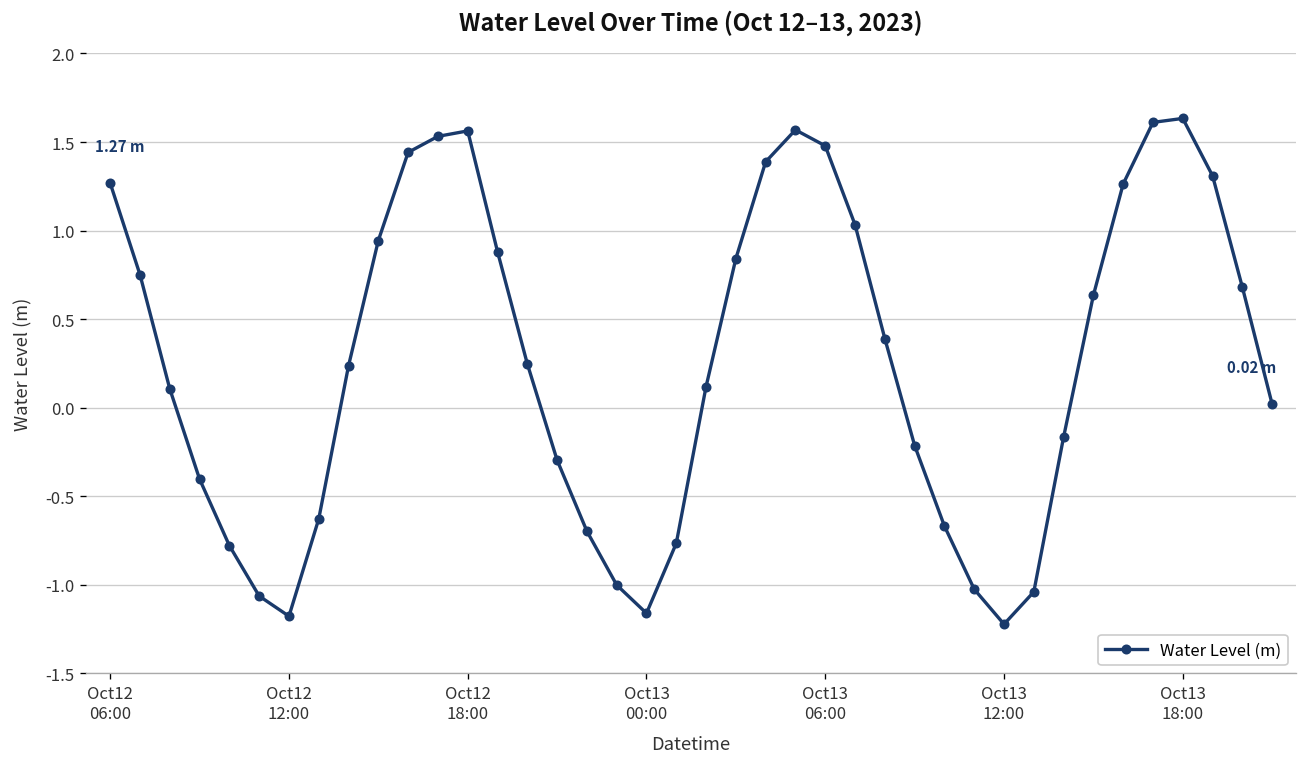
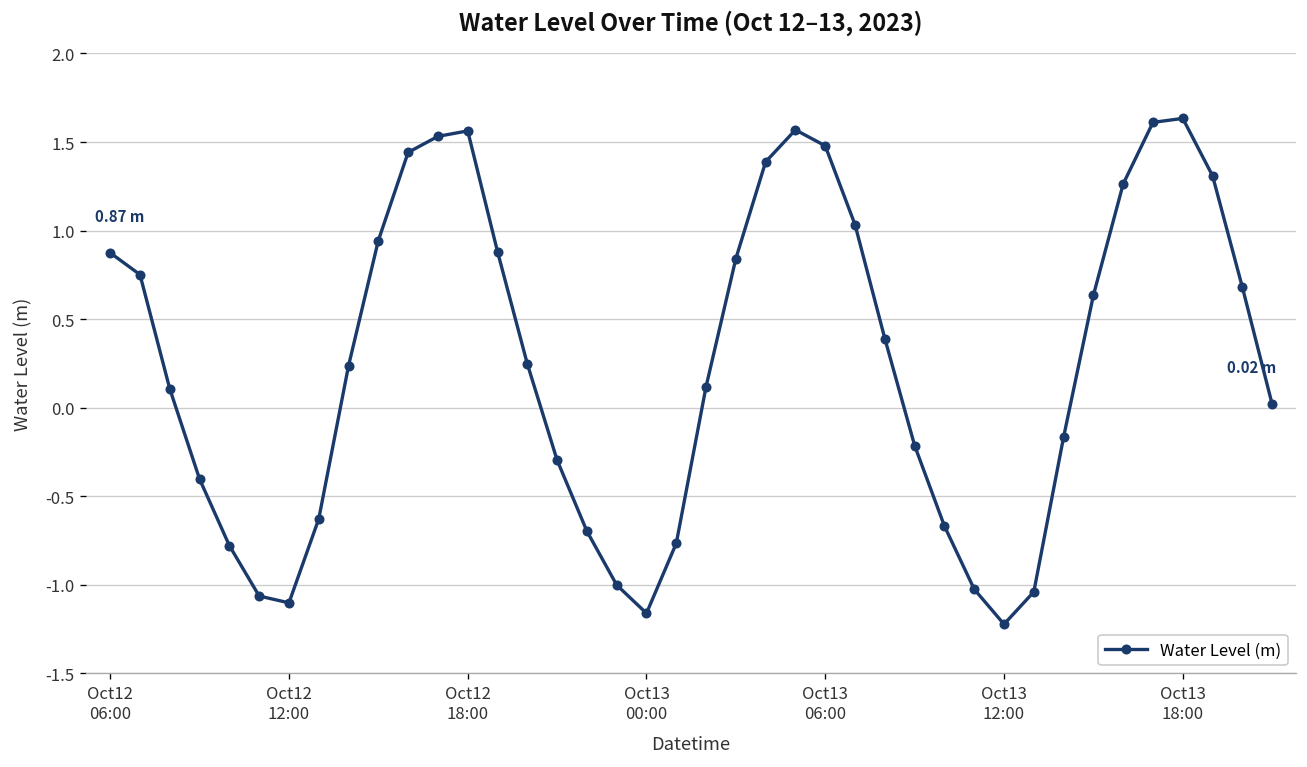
  {
-   "Oct12 06:00": 1.27,
-   "Oct12 12:00": -1.18
+   "Oct12 06:00": 0.87,
+   "Oct12 12:00": -1.10
  }
